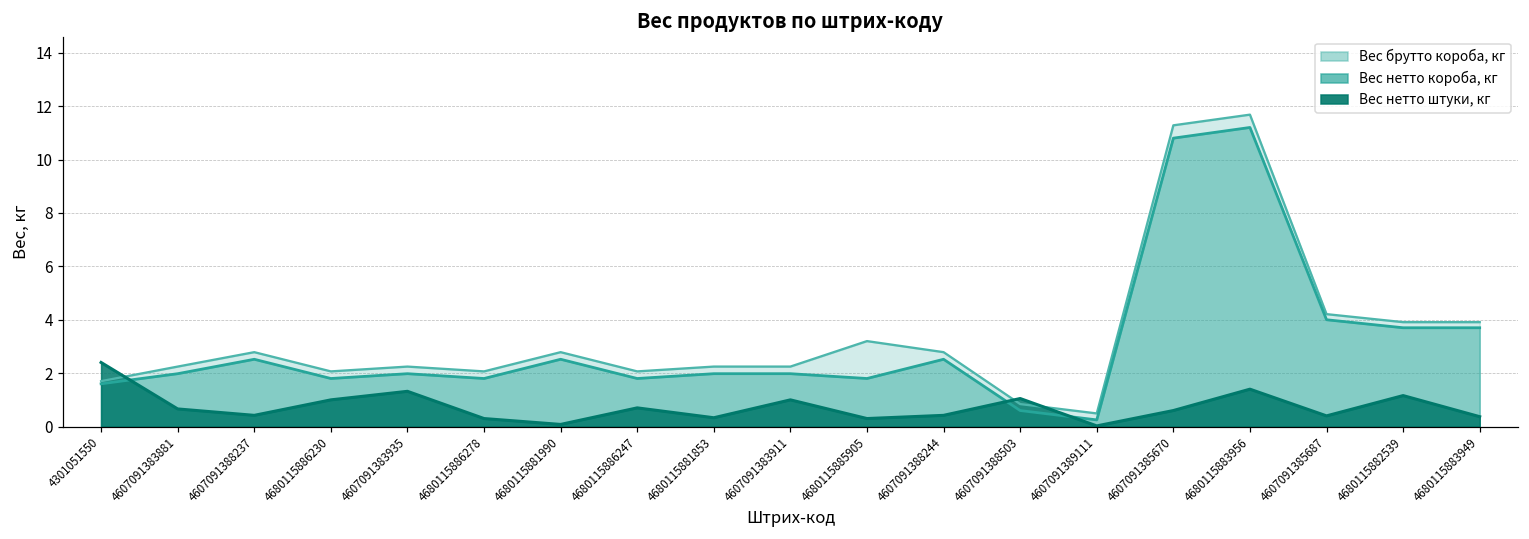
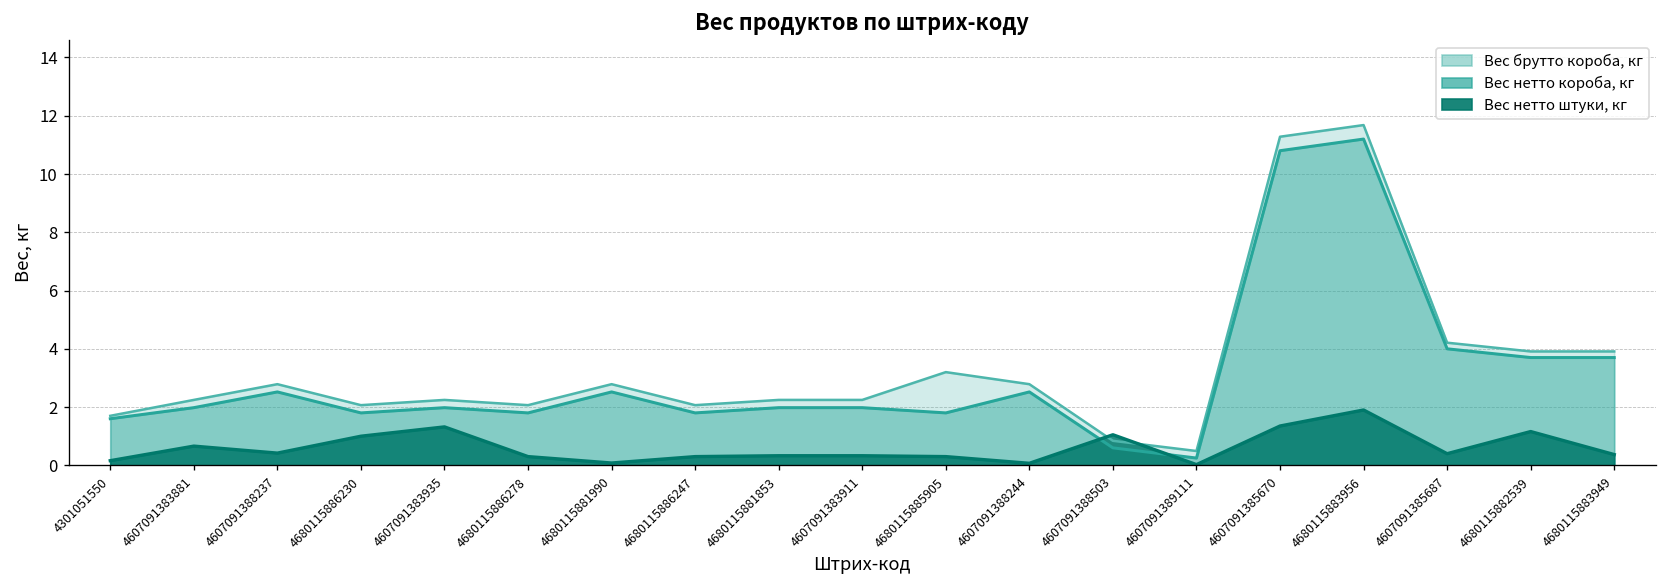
  {
    "Вес нетто штуки, кг": {
-     "4301051550": 2.4,
+     "4301051550": 0.2,
      "4607091383881": 0.7,
      "4607091388237": 0.4,
      "4680115886230": 1.0,
      "4607091383935": 1.3,
      "4680115886278": 0.3,
      "4680115881990": 0.1,
-     "4680115886247": 0.7,
+     "4680115886247": 0.3,
      "4680115881853": 0.3,
-     "4607091383911": 1.0,
+     "4607091383911": 0.3,
      "4680115885905": 0.3,
-     "4607091388244": 0.4,
+     "4607091388244": 0.1,
      "4607091388503": 1.1,
      "4607091389111": 0.0,
-     "4607091385670": 0.6,
-     "4680115883956": 1.4,
+     "4607091385670": 1.4,
+     "4680115883956": 1.9,
      "4607091385687": 0.4,
      "4680115882539": 1.2,
      "4680115883949": 0.4
    }
  }
